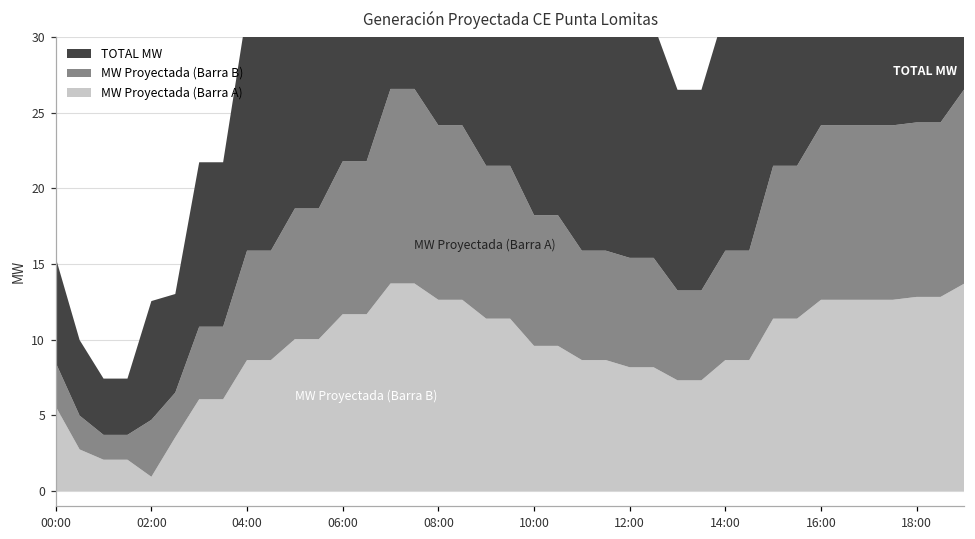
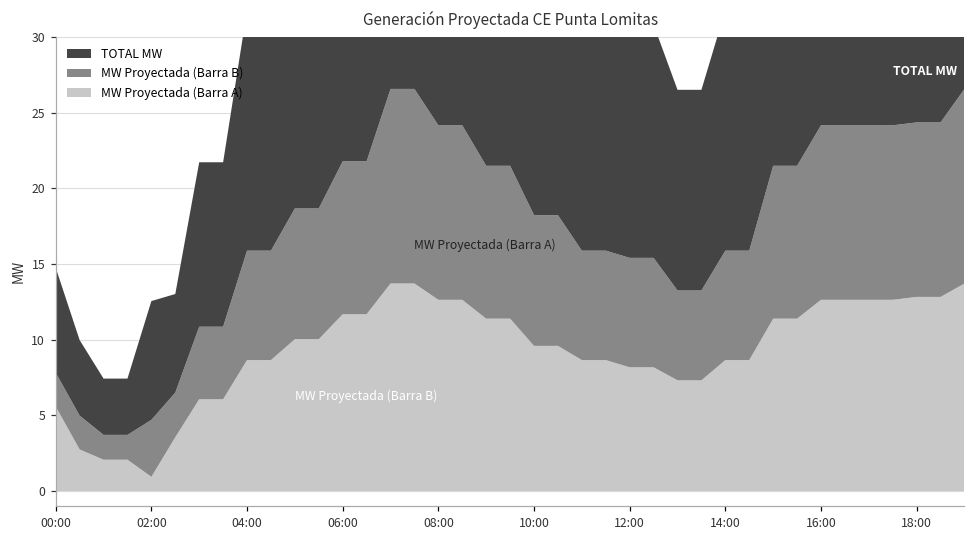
  {
    "MW Proyectada (Barra B)": {
-     "00:00": 2.9
+     "00:00": 2.2
    },
    "TOTAL MW": {
      "00:00": 6.9,
      "02:00": 7.8
    }
  }
